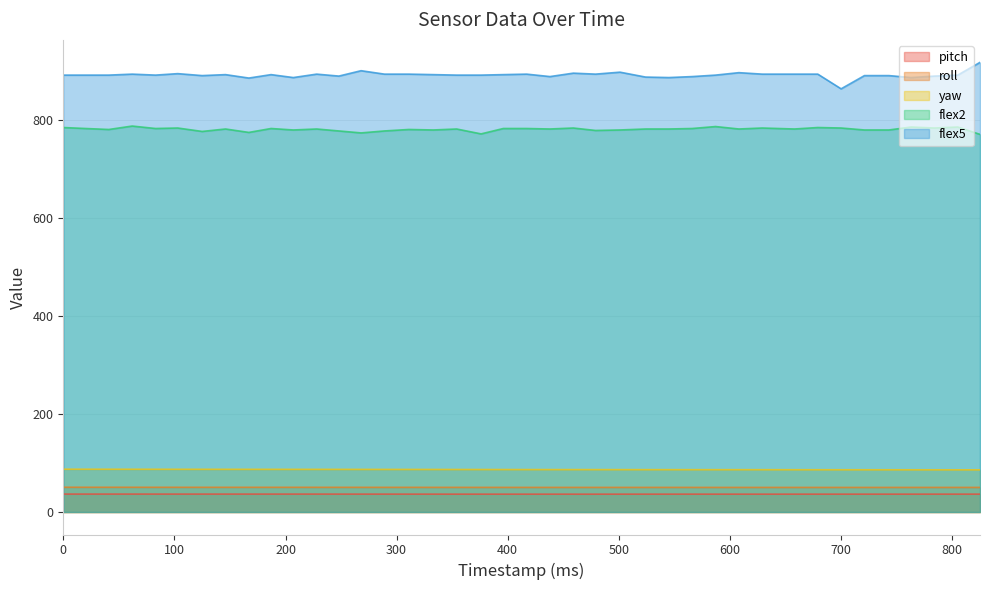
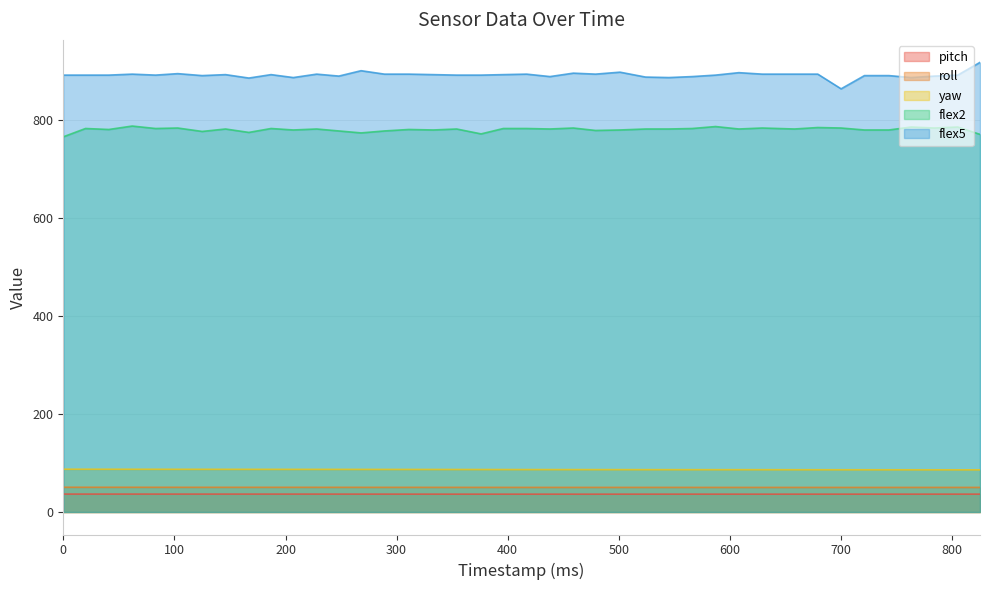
  {
    "flex2": {
-     "0": 790,
+     "0": 770,
      "700": 780
    },
    "flex5": {
      "0": 890,
      "700": 860
    }
  }
